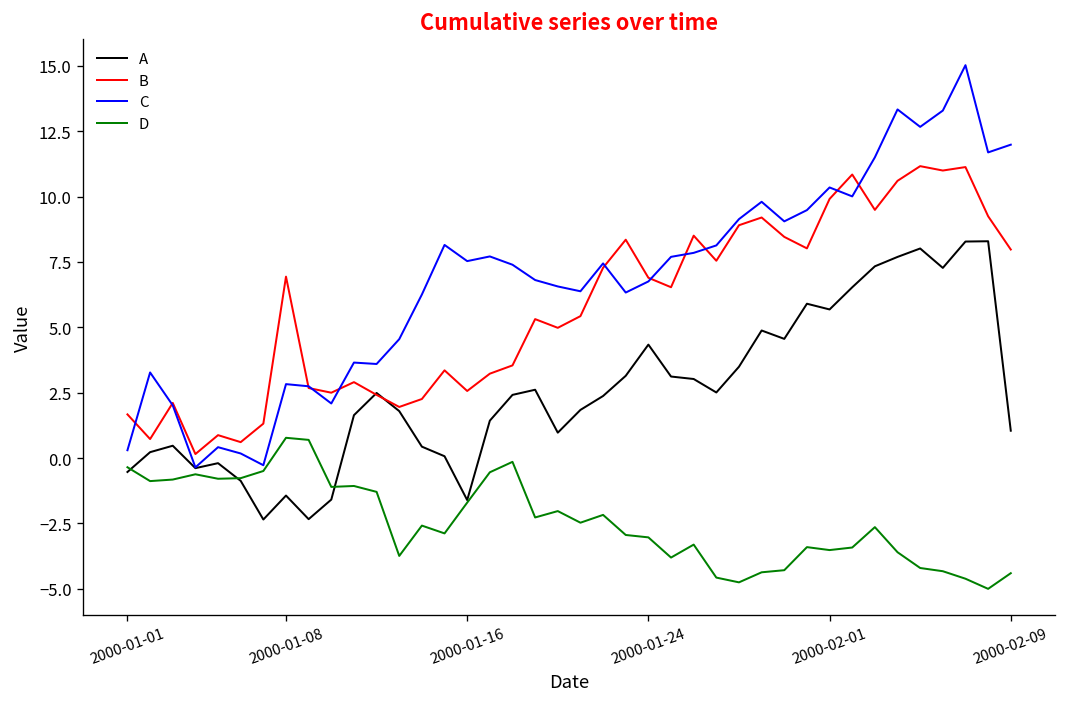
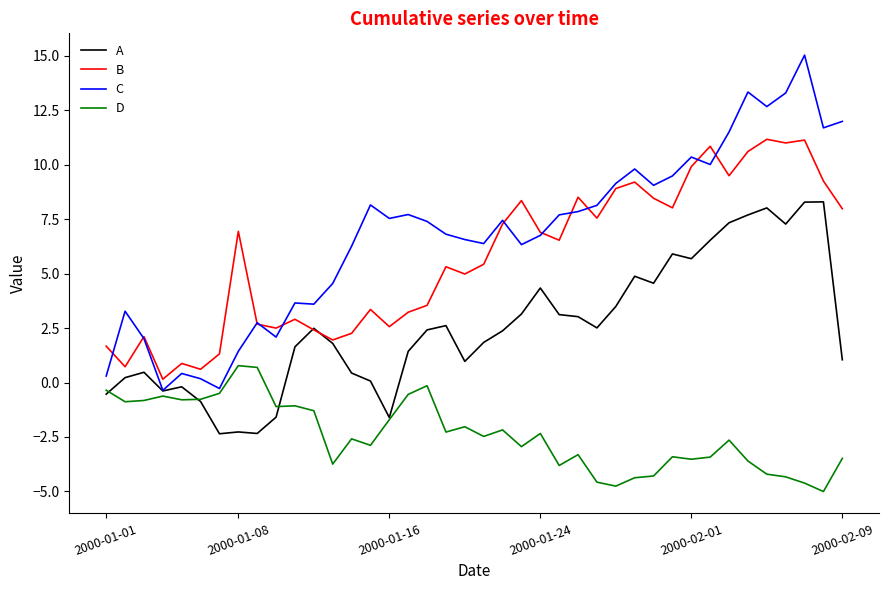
  {
    "A": {
      "2000-01-01": -0.5,
-     "2000-01-08": -1.4,
+     "2000-01-08": -2.3,
      "2000-01-24": 4.3,
      "2000-02-01": 5.7,
      "2000-02-09": 1.0
    },
    "B": {
      "2000-01-01": 1.7,
      "2000-01-08": 6.9,
      "2000-01-16": 2.6,
      "2000-01-24": 6.9,
      "2000-02-01": 9.9,
      "2000-02-09": 8.0
    },
    "C": {
      "2000-01-01": 0.3,
-     "2000-01-08": 2.8,
+     "2000-01-08": 1.4,
      "2000-01-16": 7.5,
      "2000-01-24": 6.8,
      "2000-02-01": 10.3,
      "2000-02-09": 12.0
    },
    "D": {
      "2000-01-01": -0.4,
      "2000-01-08": 0.8,
-     "2000-01-24": -3.0,
+     "2000-01-24": -2.3,
      "2000-02-01": -3.5,
-     "2000-02-09": -4.4
+     "2000-02-09": -3.5
    }
  }
